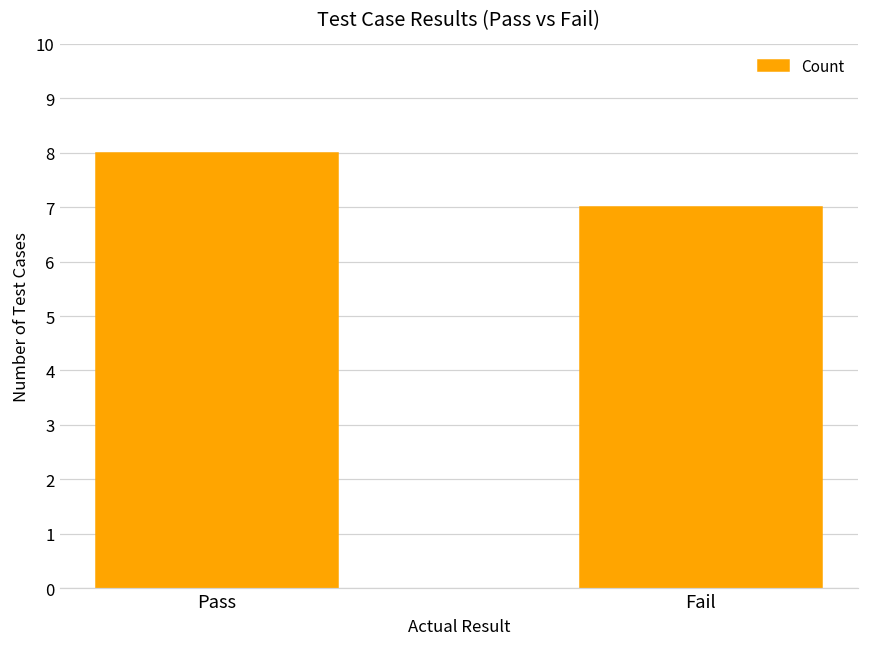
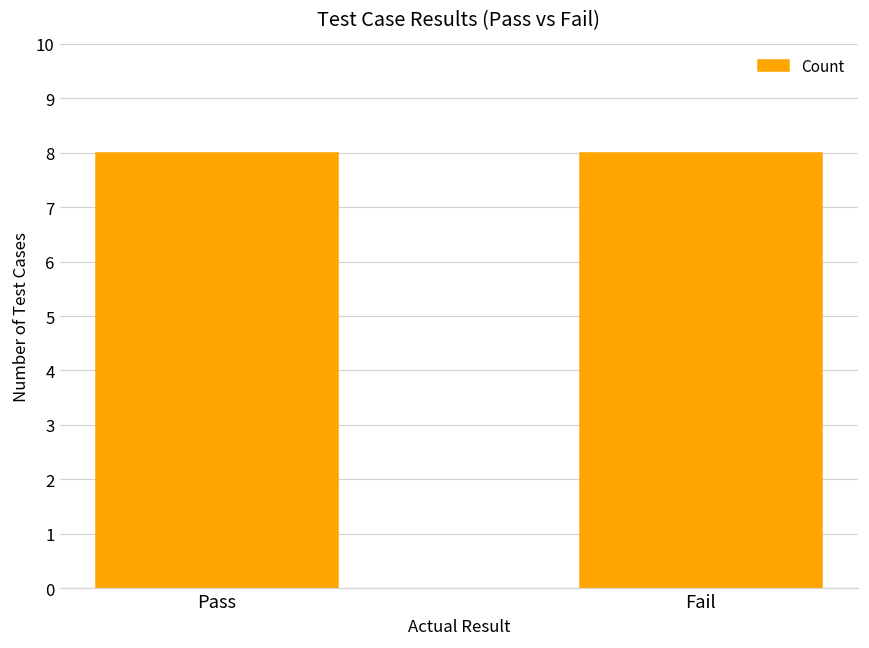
  {
    "Pass": 8,
-   "Fail": 7
+   "Fail": 8
  }
